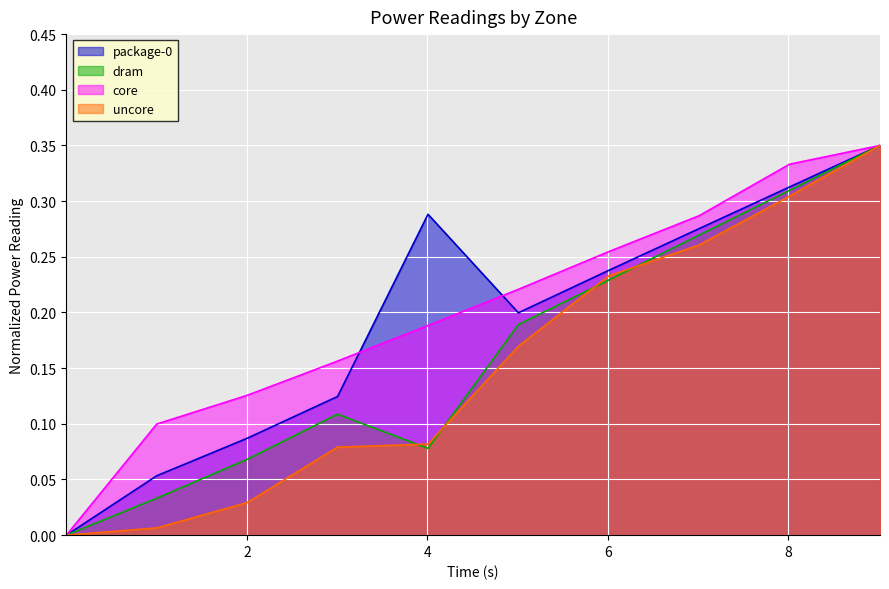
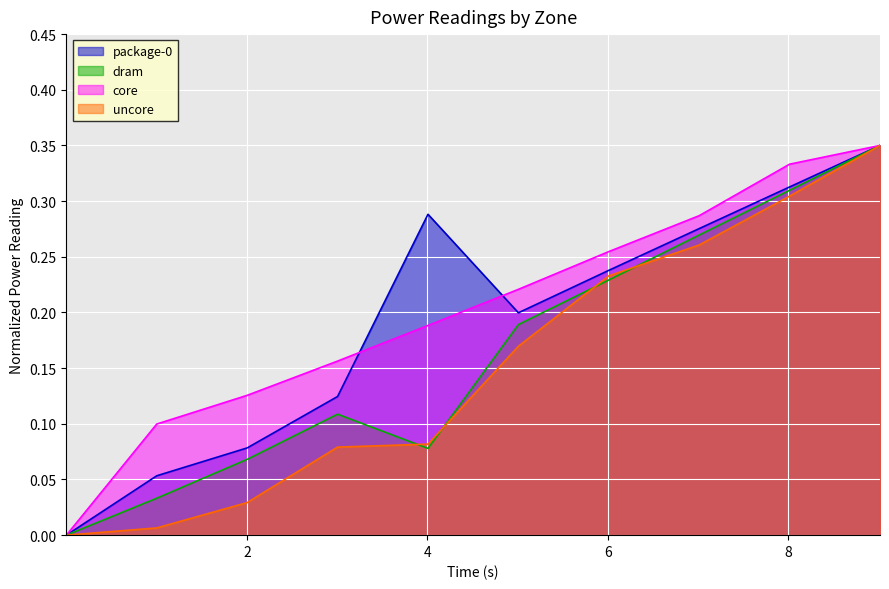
  {
    "package-0": {
-     "2": 0.087,
+     "2": 0.078,
      "4": 0.288,
      "6": 0.238,
      "8": 0.313
    },
    "dram": {
      "2": 0.068,
      "4": 0.078,
      "6": 0.229,
      "8": 0.310
    },
    "core": {
      "2": 0.126,
      "4": 0.188,
      "6": 0.255,
      "8": 0.333
    },
    "uncore": {
      "2": 0.029,
      "4": 0.082,
      "6": 0.233,
      "8": 0.305
    }
  }
